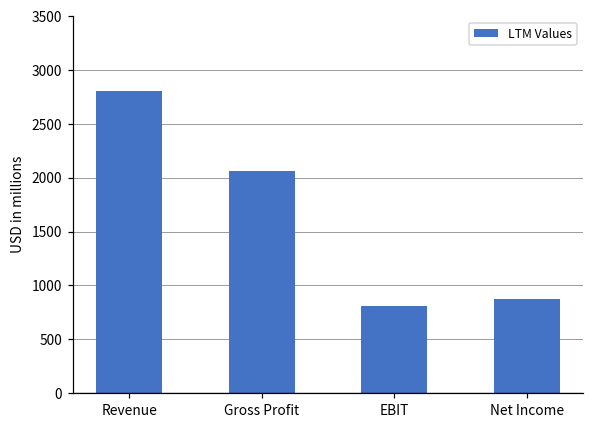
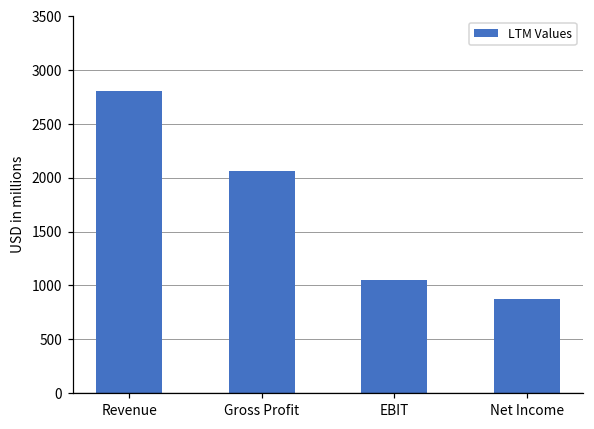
  {
    "Revenue": 2800,
    "Gross Profit": 2100,
-   "EBIT": 800,
+   "EBIT": 1100,
    "Net Income": 900
  }
